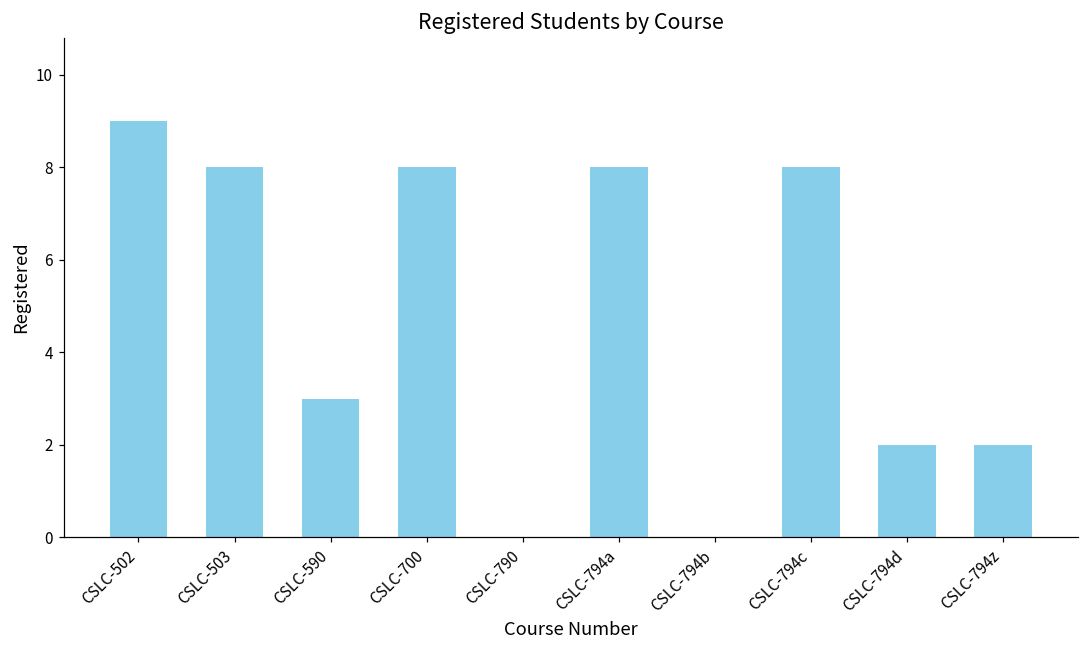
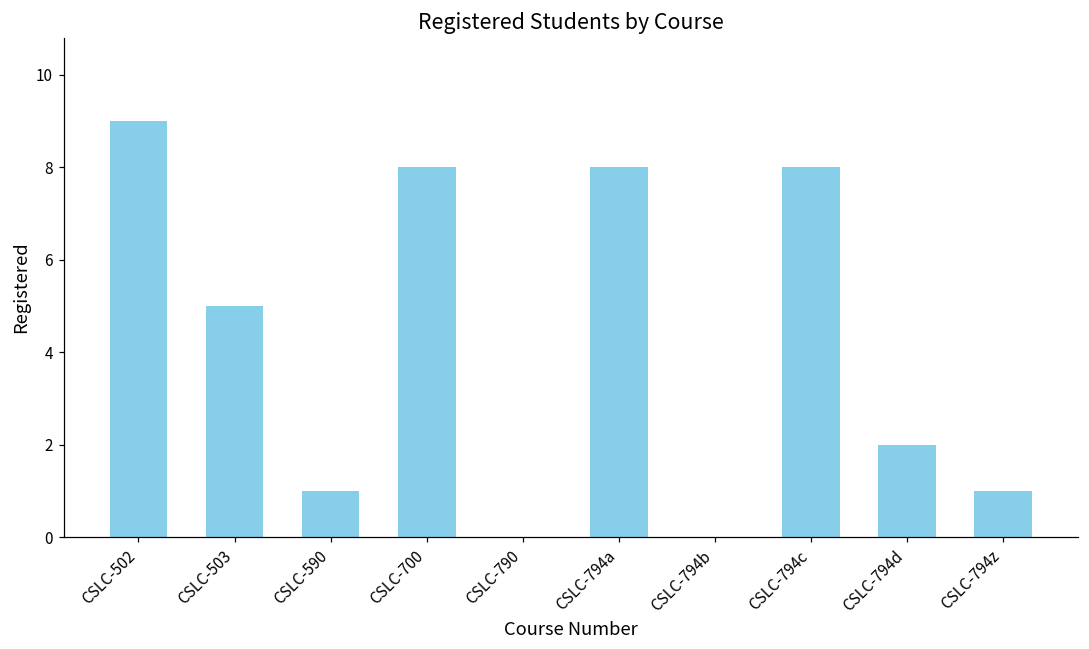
  {
    "CSLC-502": 9,
-   "CSLC-503": 8,
-   "CSLC-590": 3,
+   "CSLC-503": 5,
+   "CSLC-590": 1,
    "CSLC-700": 8,
    "CSLC-790": 0,
    "CSLC-794a": 8,
    "CSLC-794b": 0,
    "CSLC-794c": 8,
    "CSLC-794d": 2,
-   "CSLC-794z": 2
+   "CSLC-794z": 1
  }
